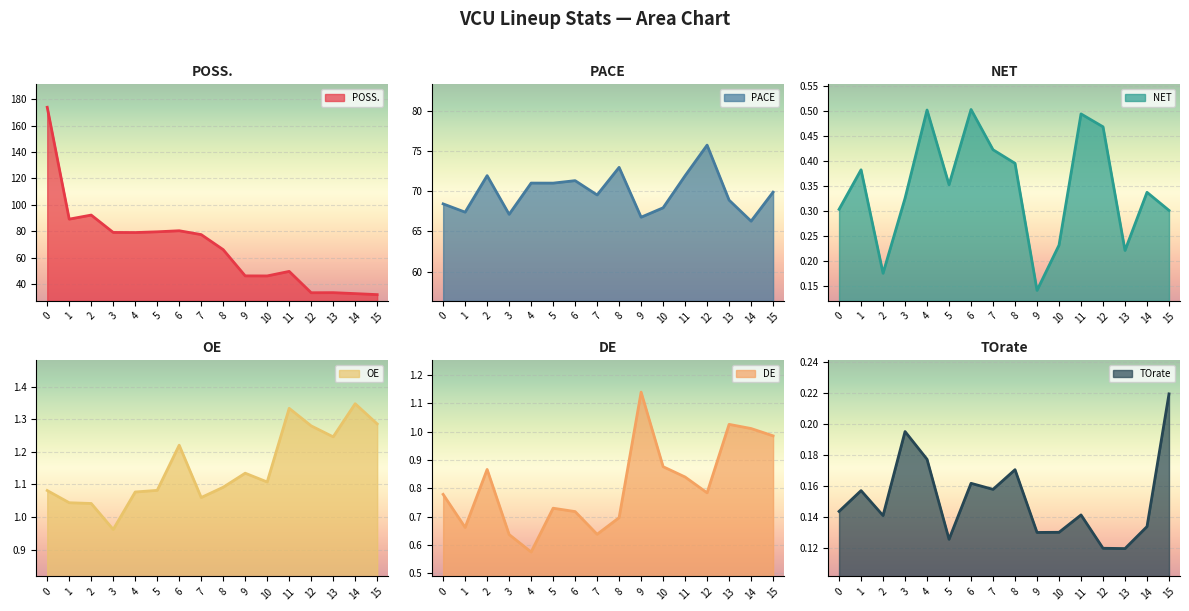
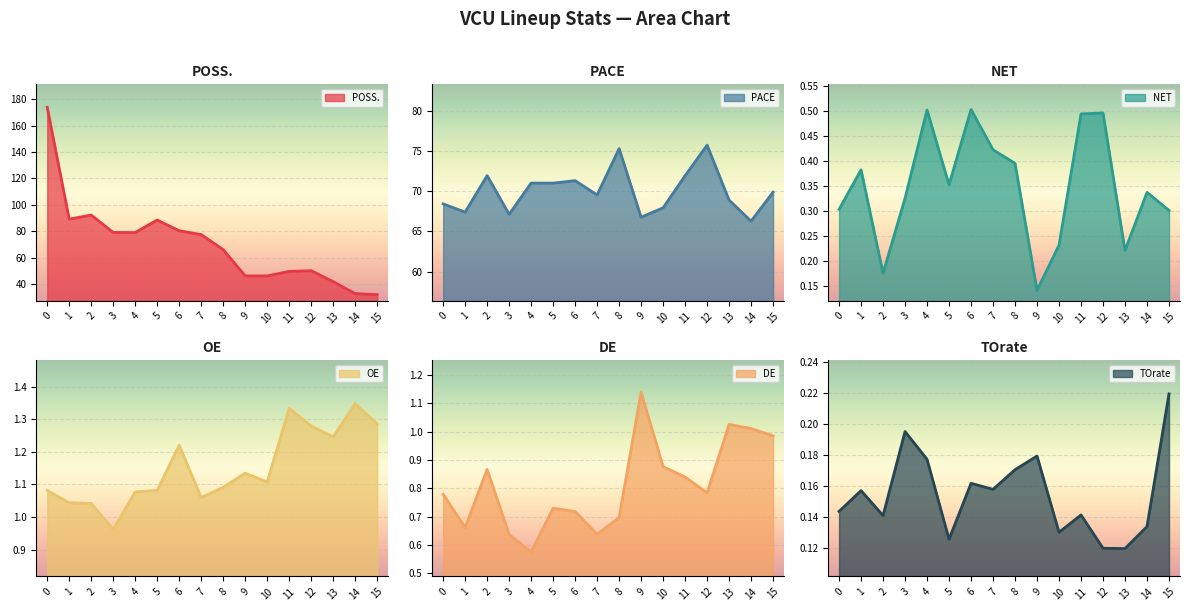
  {
    "POSS.": {
      "0": 174,
      "1": 89,
      "2": 92,
      "3": 79,
      "4": 79,
-     "5": 79,
+     "5": 88,
      "6": 80,
      "7": 77,
      "8": 66,
      "9": 46,
      "10": 46,
      "11": 49,
-     "12": 33,
-     "13": 33,
+     "12": 50,
+     "13": 42,
      "14": 33,
      "15": 32
    },
    "PACE": {
      "0": 68,
      "1": 67,
      "2": 72,
      "3": 67,
      "4": 71,
      "5": 71,
      "6": 71,
      "7": 70,
-     "8": 73,
+     "8": 75,
      "9": 67,
      "10": 68,
      "11": 72,
      "12": 76,
      "13": 69,
      "14": 66,
      "15": 70
    },
    "NET": {
      "0": 0.30,
      "1": 0.38,
      "2": 0.18,
      "3": 0.33,
      "4": 0.50,
      "5": 0.35,
      "6": 0.50,
      "7": 0.42,
      "8": 0.40,
      "9": 0.14,
      "10": 0.23,
      "11": 0.49,
-     "12": 0.47,
+     "12": 0.50,
      "13": 0.22,
      "14": 0.34,
      "15": 0.30
    },
    "OE": {
      "0": 1.08,
      "1": 1.04,
      "2": 1.04,
      "3": 0.96,
      "4": 1.08,
      "5": 1.08,
      "6": 1.22,
      "7": 1.06,
      "8": 1.09,
      "9": 1.13,
      "10": 1.11,
      "11": 1.33,
      "12": 1.28,
      "13": 1.25,
      "14": 1.35,
      "15": 1.29
    },
    "DE": {
      "0": 0.78,
      "1": 0.66,
      "2": 0.87,
      "3": 0.64,
      "4": 0.58,
      "5": 0.73,
      "6": 0.72,
      "7": 0.64,
      "8": 0.70,
      "9": 1.14,
      "10": 0.88,
      "11": 0.84,
      "12": 0.78,
      "13": 1.03,
      "14": 1.01,
      "15": 0.98
    },
    "TOrate": {
      "0": 0.144,
      "1": 0.157,
      "2": 0.141,
      "3": 0.195,
      "4": 0.177,
      "5": 0.126,
      "6": 0.162,
      "7": 0.158,
      "8": 0.171,
-     "9": 0.130,
+     "9": 0.180,
      "10": 0.130,
      "11": 0.142,
      "12": 0.120,
      "13": 0.120,
      "14": 0.134,
      "15": 0.220
    }
  }
